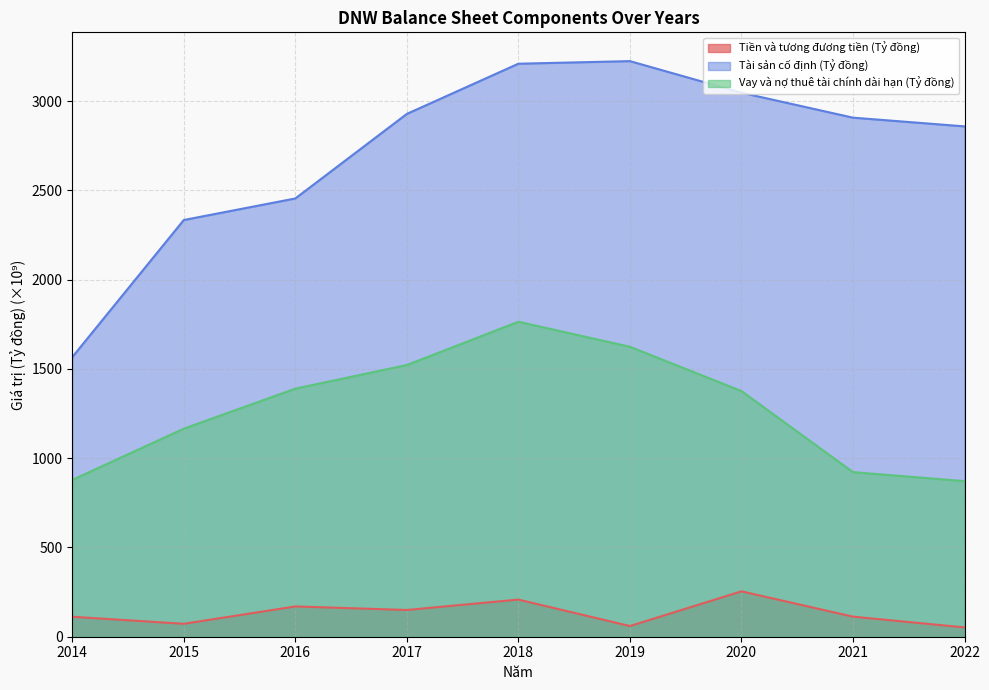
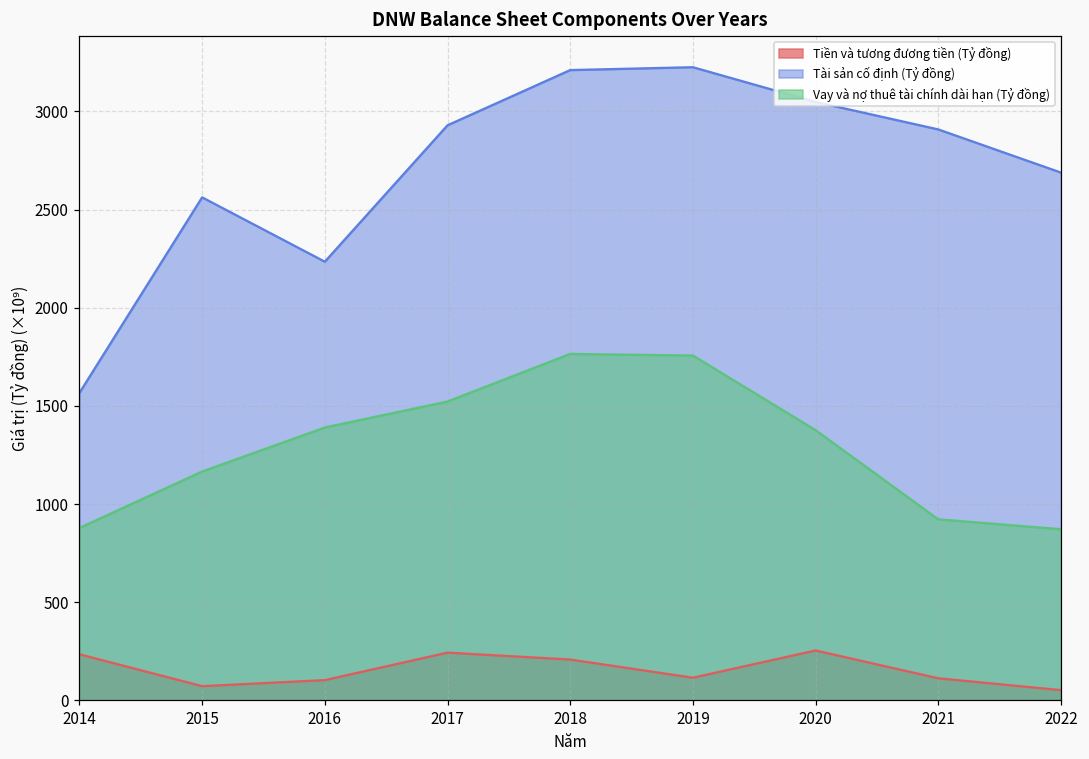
  {
    "Tiền và tương đương tiền (Tỷ đồng)": {
-     "2014": 110,
+     "2014": 230,
      "2015": 70,
-     "2016": 170,
-     "2017": 150,
+     "2016": 100,
+     "2017": 240,
      "2018": 210,
-     "2019": 60,
+     "2019": 120,
      "2020": 250,
      "2021": 110,
      "2022": 50
    },
    "Tài sản cố định (Tỷ đồng)": {
      "2014": 1570,
-     "2015": 2330,
-     "2016": 2460,
+     "2015": 2560,
+     "2016": 2230,
      "2017": 2930,
      "2018": 3210,
      "2019": 3220,
      "2021": 2910,
-     "2022": 2860
+     "2022": 2690
    },
    "Vay và nợ thuê tài chính dài hạn (Tỷ đồng)": {
      "2014": 880,
      "2015": 1170,
      "2016": 1390,
      "2017": 1520,
      "2018": 1760,
-     "2019": 1620,
+     "2019": 1760,
      "2020": 1380,
      "2021": 920,
      "2022": 870
    }
  }
